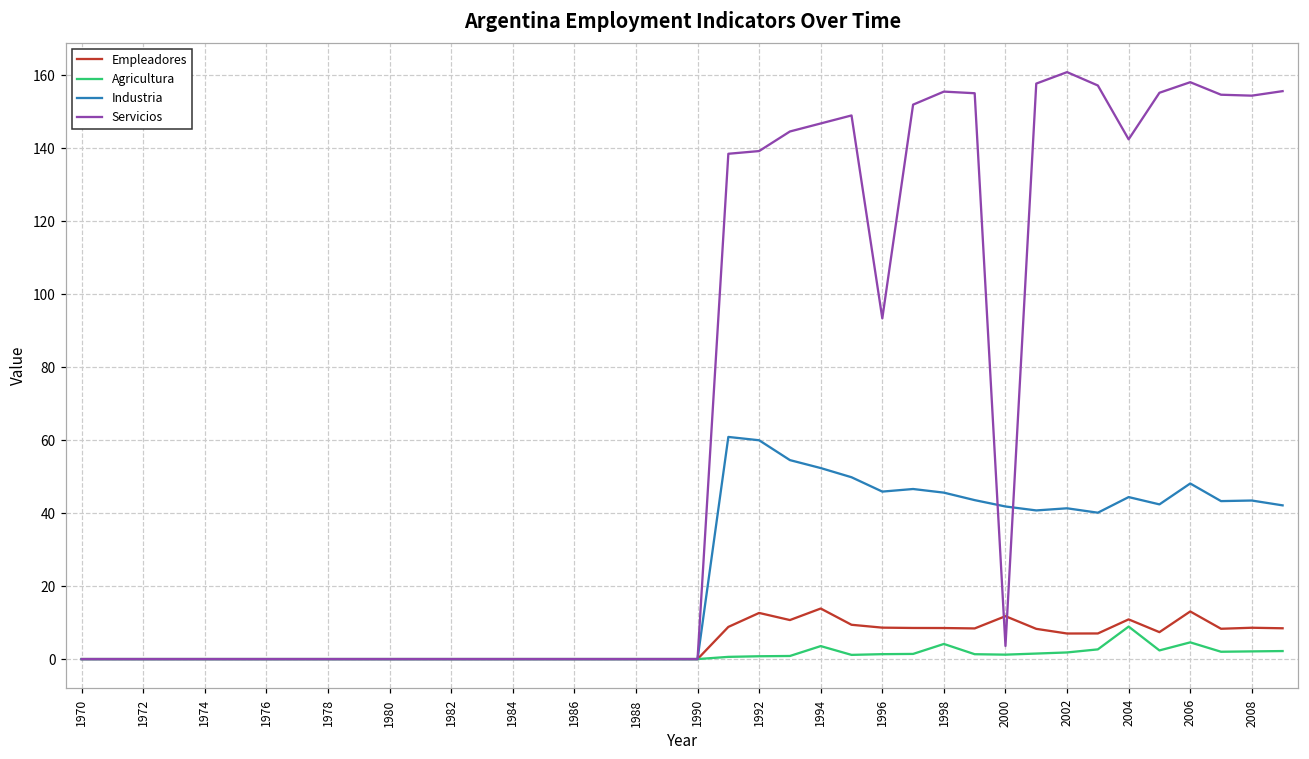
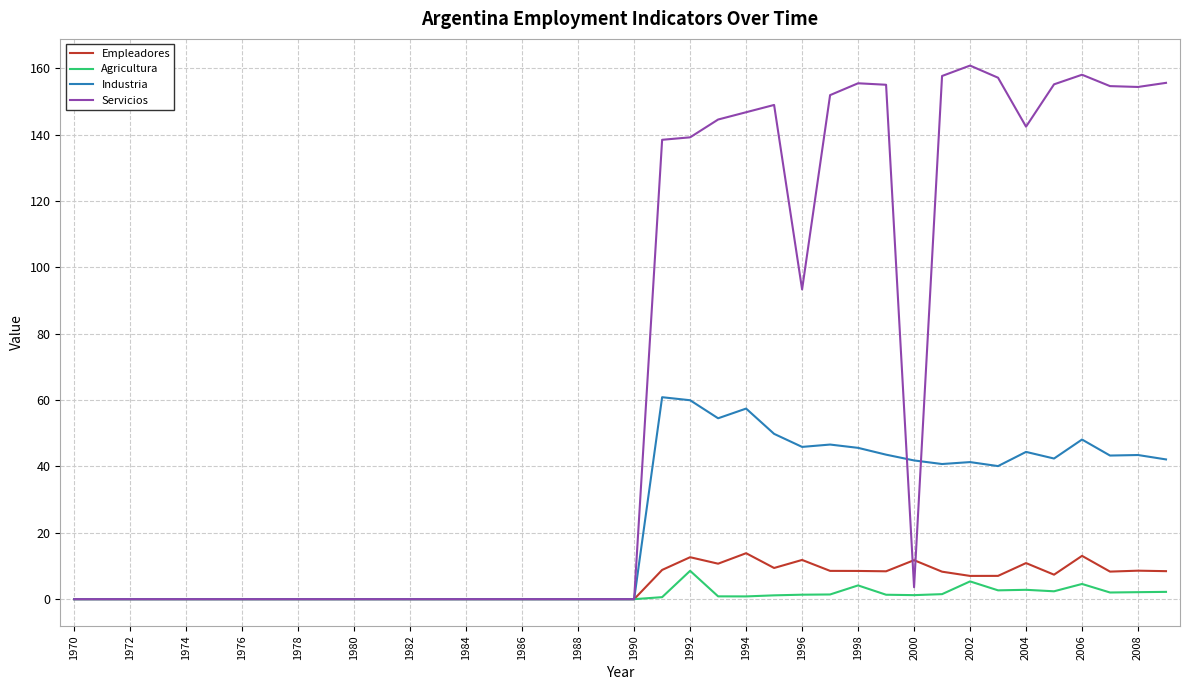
  {
    "Empleadores": {
      "1992": 13,
      "1994": 14,
-     "1996": 9,
+     "1996": 12,
      "1998": 9,
      "2000": 12,
      "2002": 7,
      "2004": 11,
      "2006": 13,
      "2008": 9
    },
    "Agricultura": {
-     "1992": 1,
-     "1994": 4,
+     "1992": 9,
+     "1994": 1,
      "1996": 1,
      "1998": 4,
      "2000": 1,
-     "2002": 2,
-     "2004": 9,
+     "2002": 5,
+     "2004": 3,
      "2006": 5,
      "2008": 2
    },
    "Industria": {
      "1992": 60,
-     "1994": 52,
+     "1994": 57,
      "1996": 46,
      "1998": 46,
      "2000": 42,
      "2002": 41,
      "2004": 44,
      "2006": 48,
      "2008": 43
    },
    "Servicios": {
      "1992": 139,
      "1994": 147,
      "1996": 93,
      "1998": 156,
      "2000": 4,
      "2002": 161,
      "2004": 142,
      "2006": 158,
      "2008": 154
    }
  }
